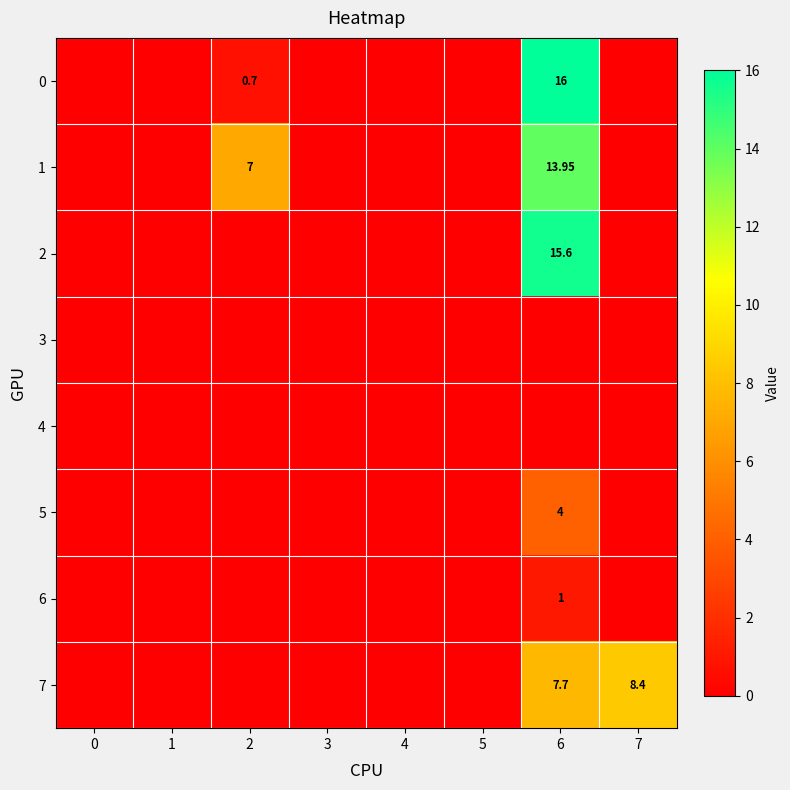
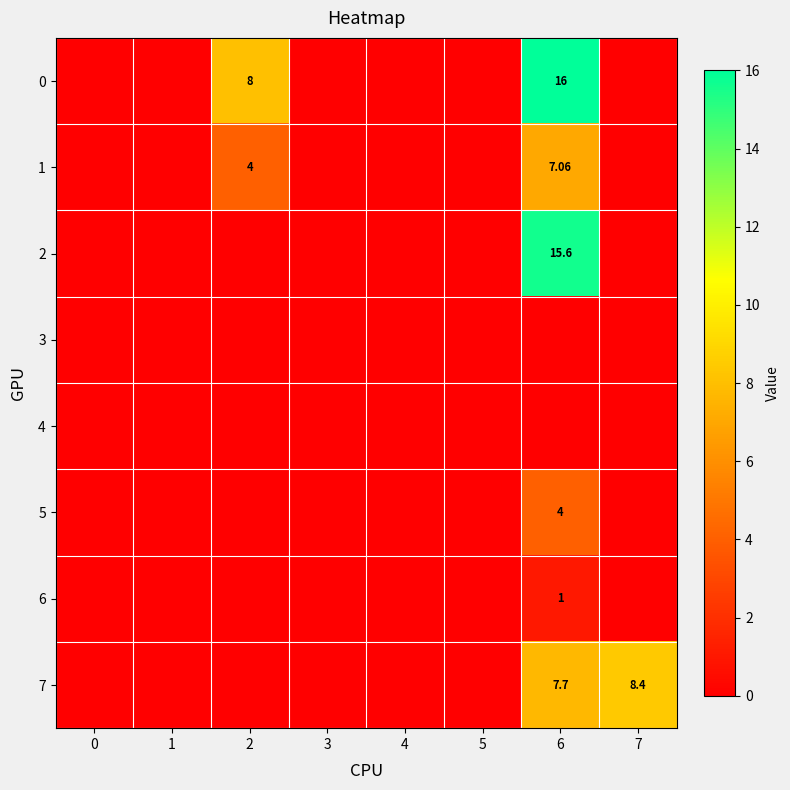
  {
    "0": {
-     "2": 0.7,
+     "2": 8,
      "6": 16
    },
    "1": {
-     "2": 7,
-     "6": 13.95
+     "2": 4,
+     "6": 7.06
    },
    "2": {
      "6": 15.6
    },
    "5": {
      "6": 4
    },
    "6": {
      "6": 1
    },
    "7": {
      "6": 7.7,
      "7": 8.4
    }
  }
